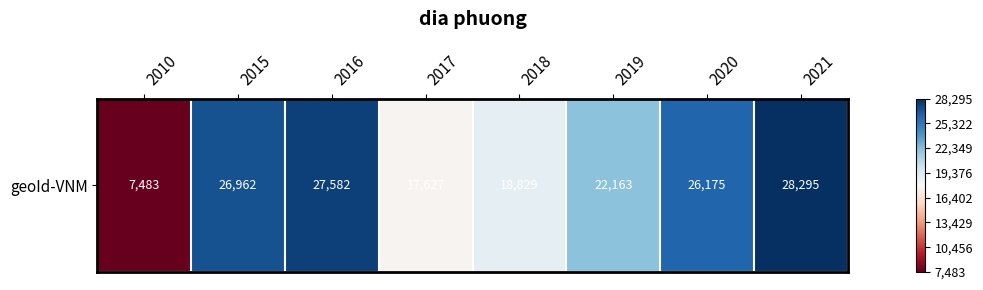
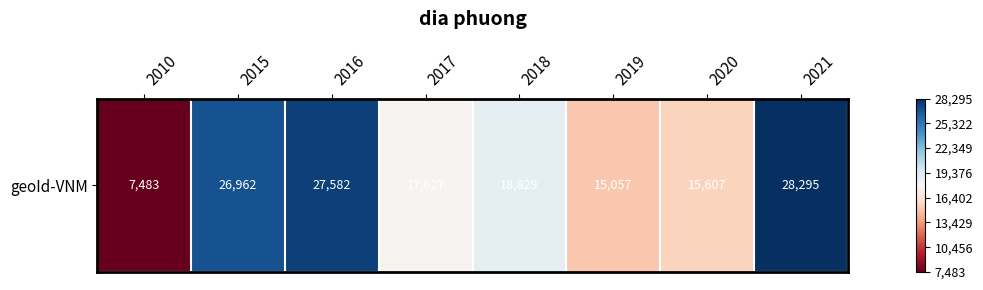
  {
    "geoId-VNM": {
-     "2019": "22,163",
-     "2020": "26,175"
+     "2019": "15,057",
+     "2020": "15,607"
    }
  }
